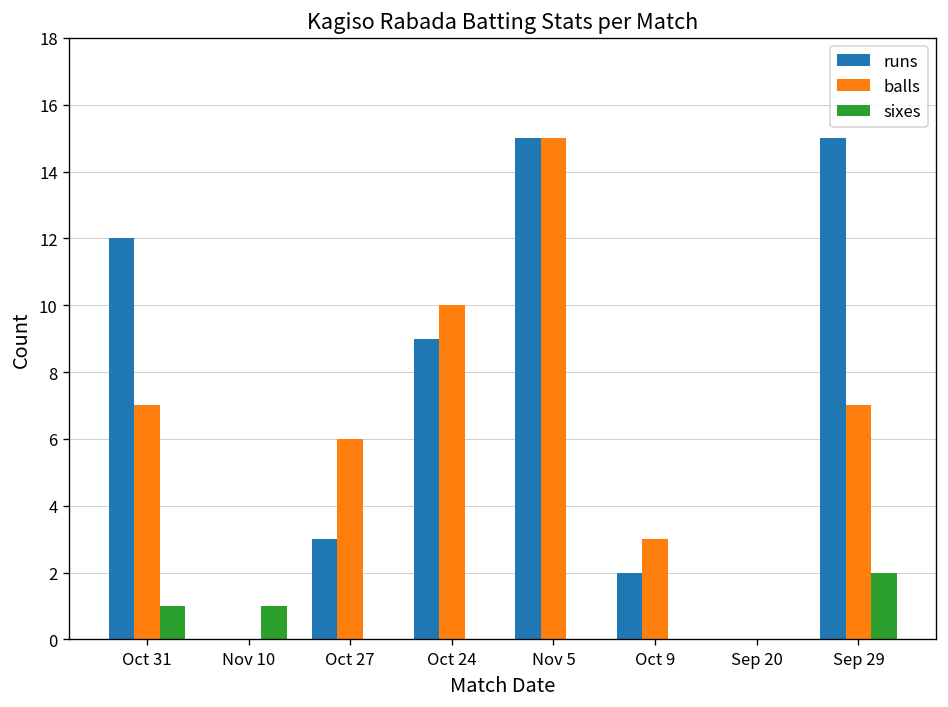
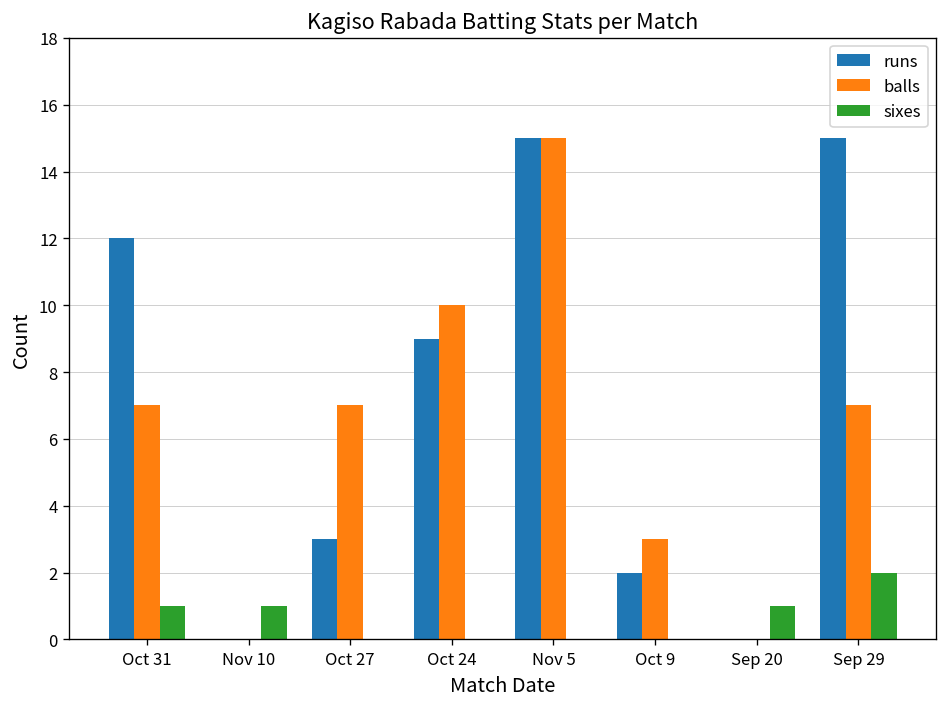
  {
    "runs": {
      "Oct 31": 12,
      "Nov 10": 0,
      "Oct 27": 3,
      "Oct 24": 9,
      "Nov 5": 15,
      "Oct 9": 2,
      "Sep 20": 0,
      "Sep 29": 15
    },
    "balls": {
      "Oct 31": 7,
      "Nov 10": 0,
-     "Oct 27": 6,
+     "Oct 27": 7,
      "Oct 24": 10,
      "Nov 5": 15,
      "Oct 9": 3,
      "Sep 20": 0,
      "Sep 29": 7
    },
    "sixes": {
      "Oct 31": 1,
      "Nov 10": 1,
      "Oct 27": 0,
      "Oct 24": 0,
      "Nov 5": 0,
      "Oct 9": 0,
-     "Sep 20": 0,
+     "Sep 20": 1,
      "Sep 29": 2
    }
  }
